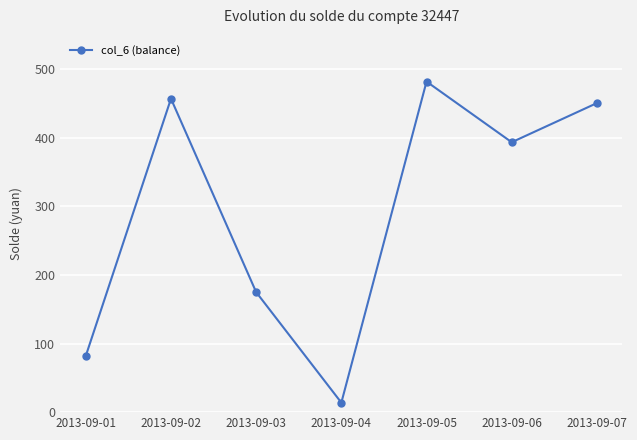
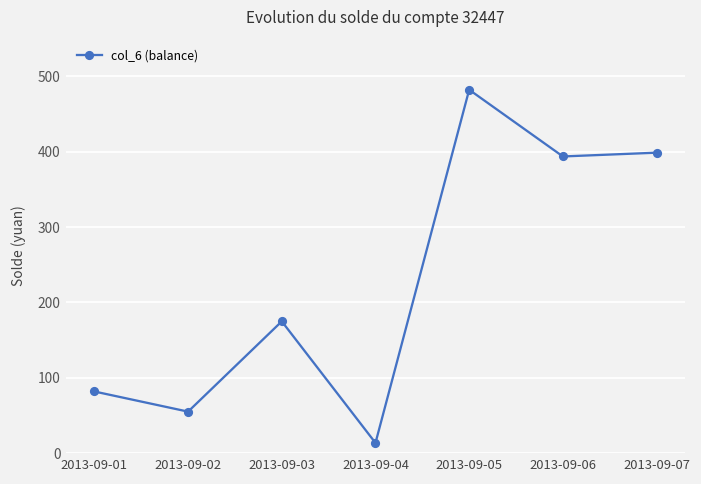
  {
    "2013-09-01": 80,
-   "2013-09-02": 460,
+   "2013-09-02": 60,
    "2013-09-03": 170,
    "2013-09-04": 10,
    "2013-09-05": 480,
    "2013-09-06": 390,
-   "2013-09-07": 450
+   "2013-09-07": 400
  }
